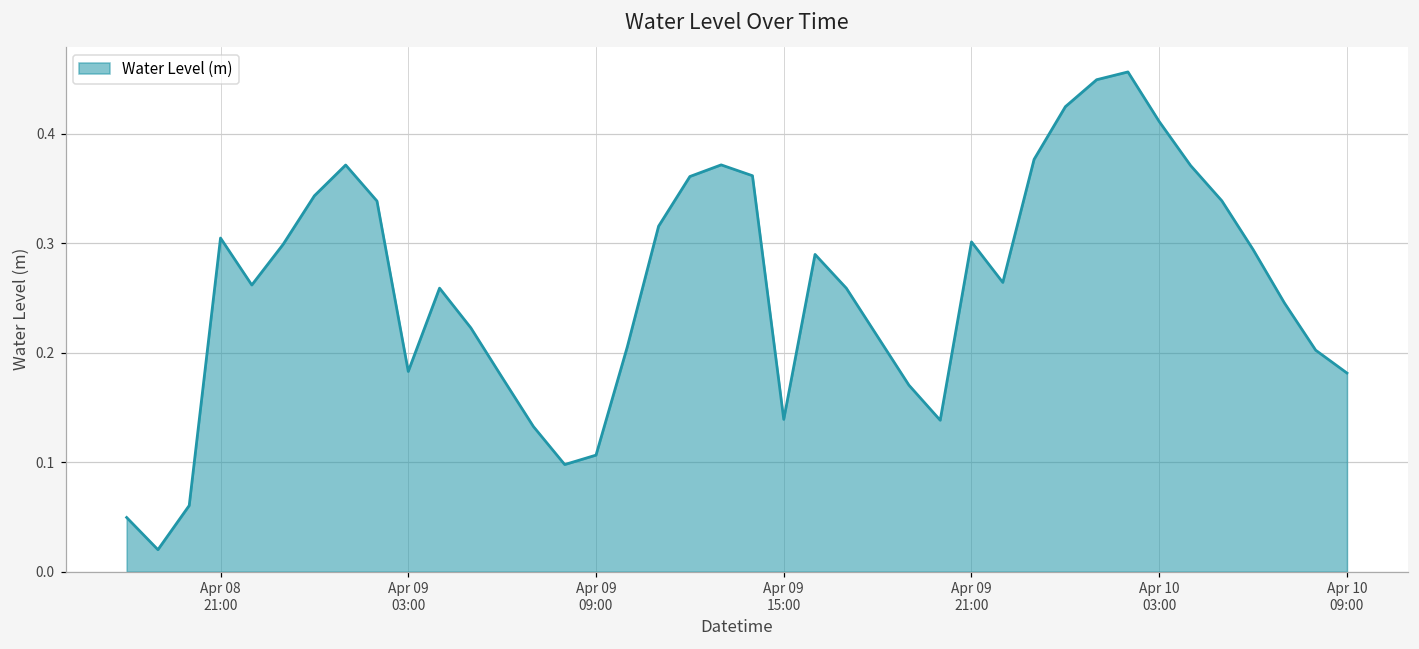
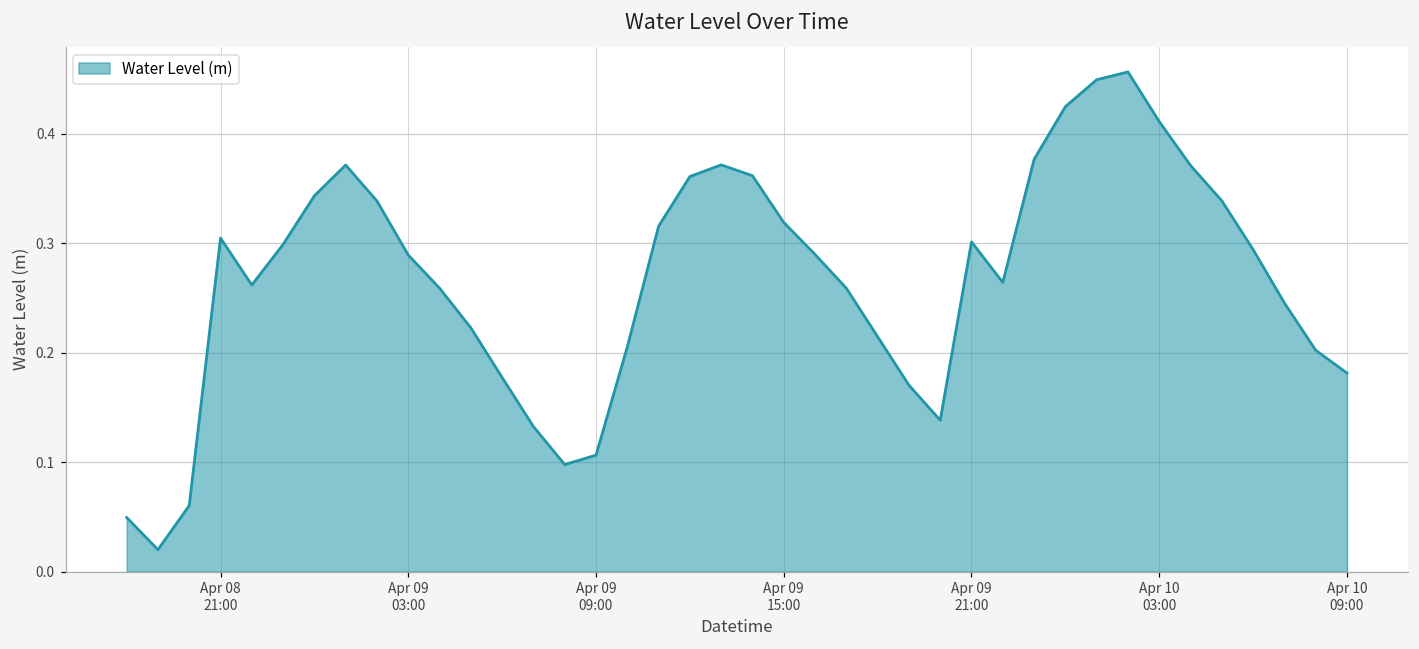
  {
    "Apr 08 21:00": 0.30,
-   "Apr 09 03:00": 0.18,
+   "Apr 09 03:00": 0.29,
    "Apr 09 09:00": 0.11,
-   "Apr 09 15:00": 0.14,
+   "Apr 09 15:00": 0.32,
    "Apr 09 21:00": 0.30,
    "Apr 10 03:00": 0.41,
    "Apr 10 09:00": 0.18
  }
